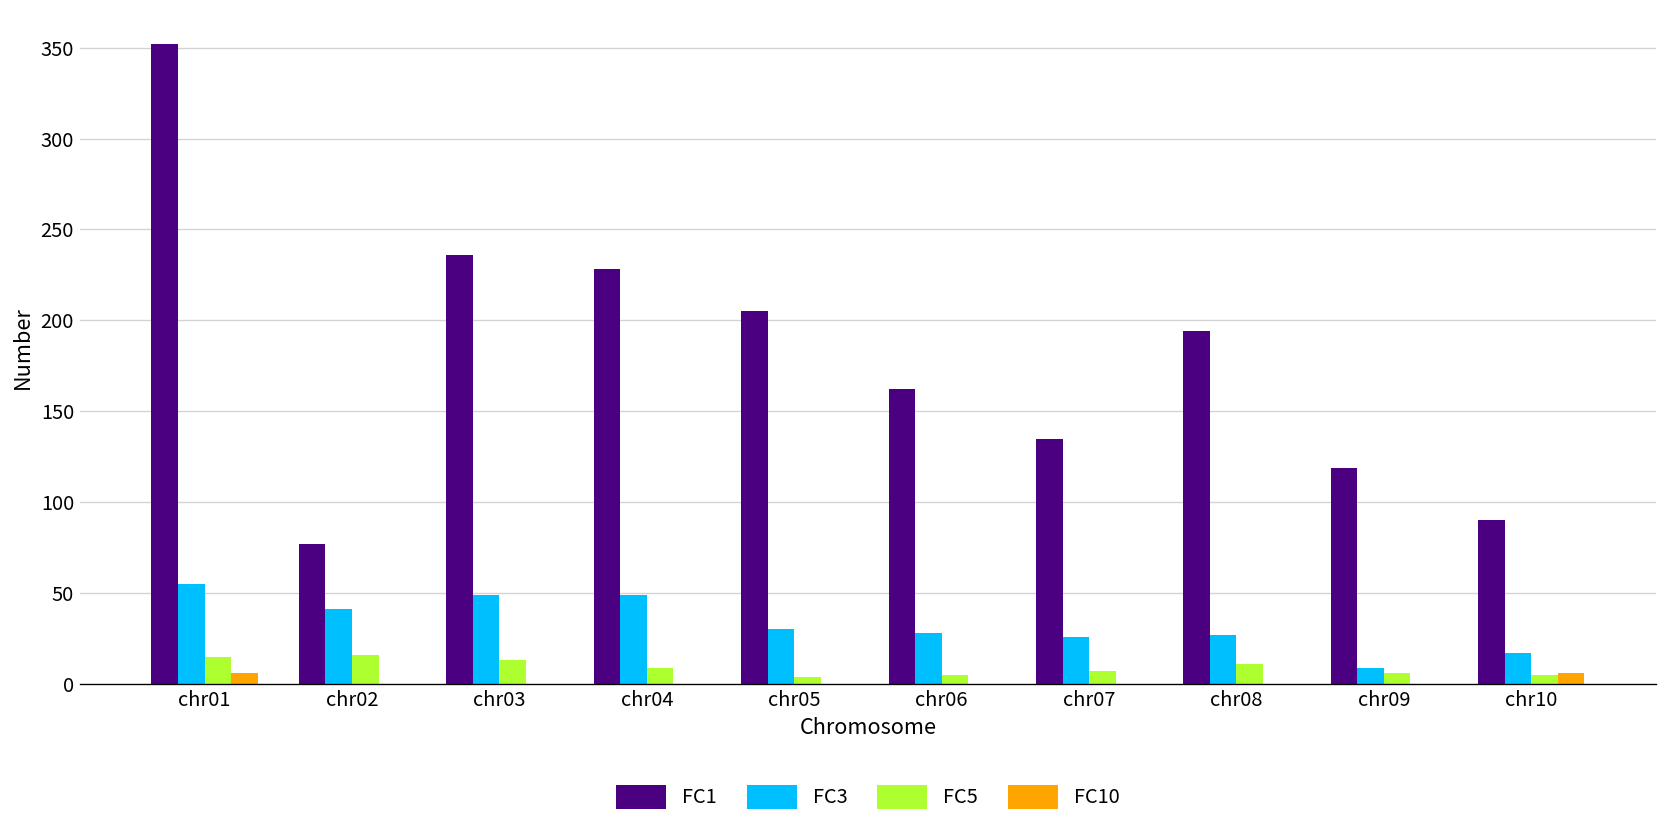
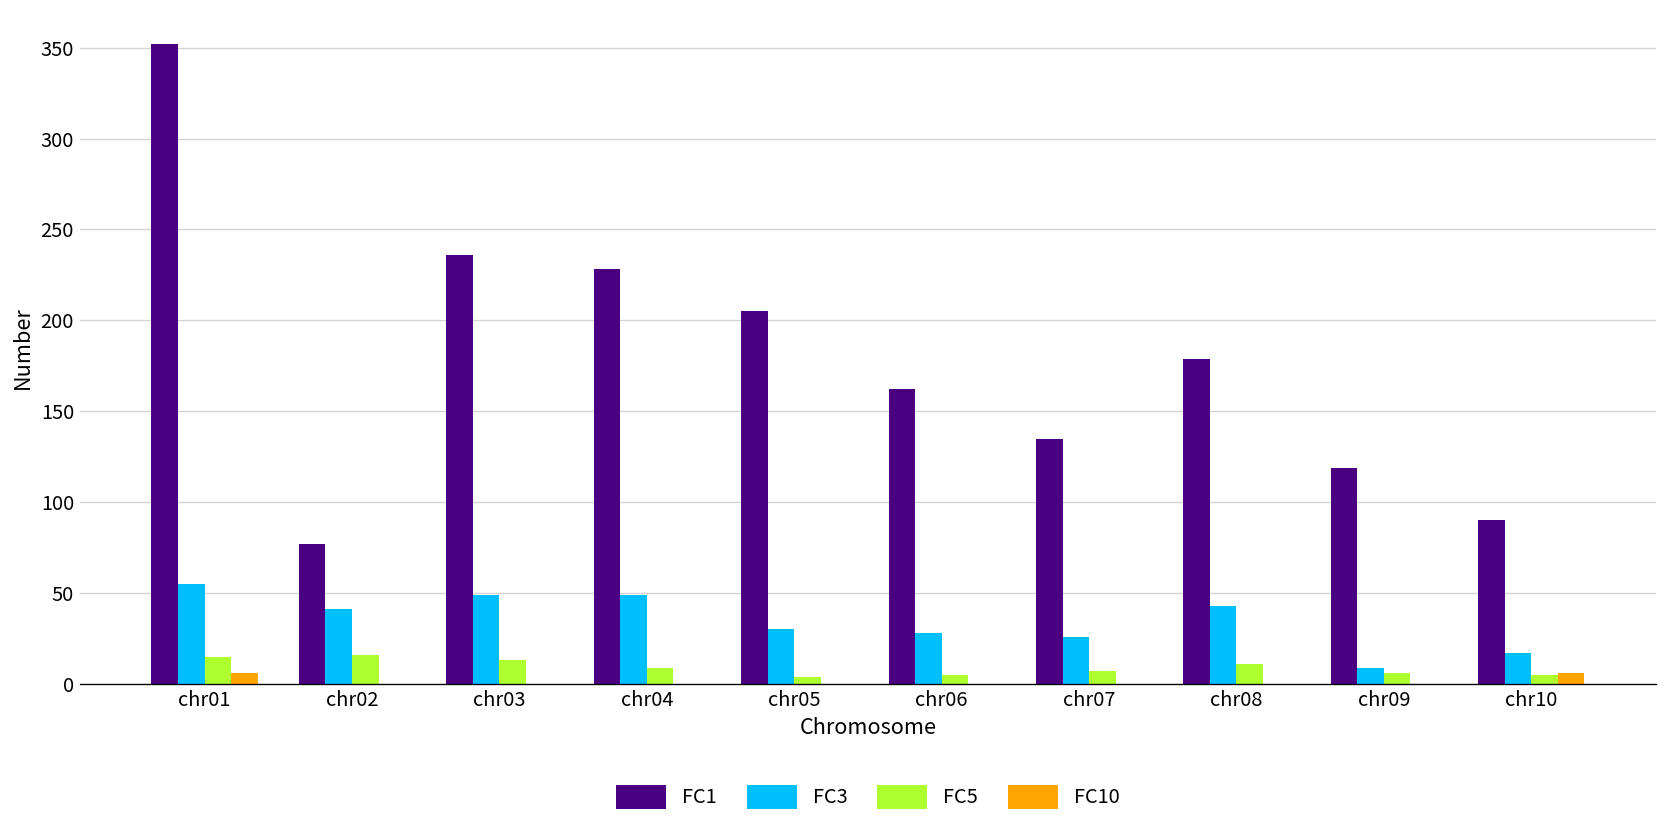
  {
    "FC1": {
      "chr01": 352,
      "chr02": 77,
      "chr03": 236,
      "chr04": 228,
      "chr05": 205,
      "chr06": 162,
      "chr07": 135,
-     "chr08": 194,
+     "chr08": 179,
      "chr09": 119,
      "chr10": 90
    },
    "FC3": {
      "chr01": 55,
      "chr02": 41,
      "chr03": 49,
      "chr04": 49,
      "chr05": 30,
      "chr06": 28,
      "chr07": 26,
-     "chr08": 27,
+     "chr08": 43,
      "chr09": 9,
      "chr10": 17
    },
    "FC5": {
      "chr01": 15,
      "chr02": 16,
      "chr03": 13,
      "chr04": 9,
      "chr05": 4,
      "chr06": 5,
      "chr07": 7,
      "chr08": 11,
      "chr09": 6,
      "chr10": 5
    },
    "FC10": {
      "chr01": 6,
      "chr02": 0,
      "chr03": 0,
      "chr04": 0,
      "chr05": 0,
      "chr06": 0,
      "chr07": 0,
      "chr08": 0,
      "chr09": 0,
      "chr10": 6
    }
  }
